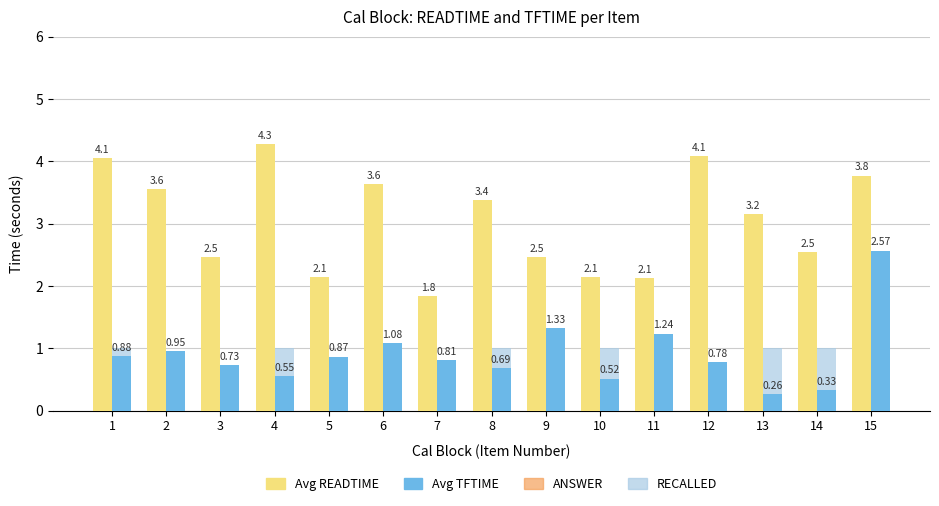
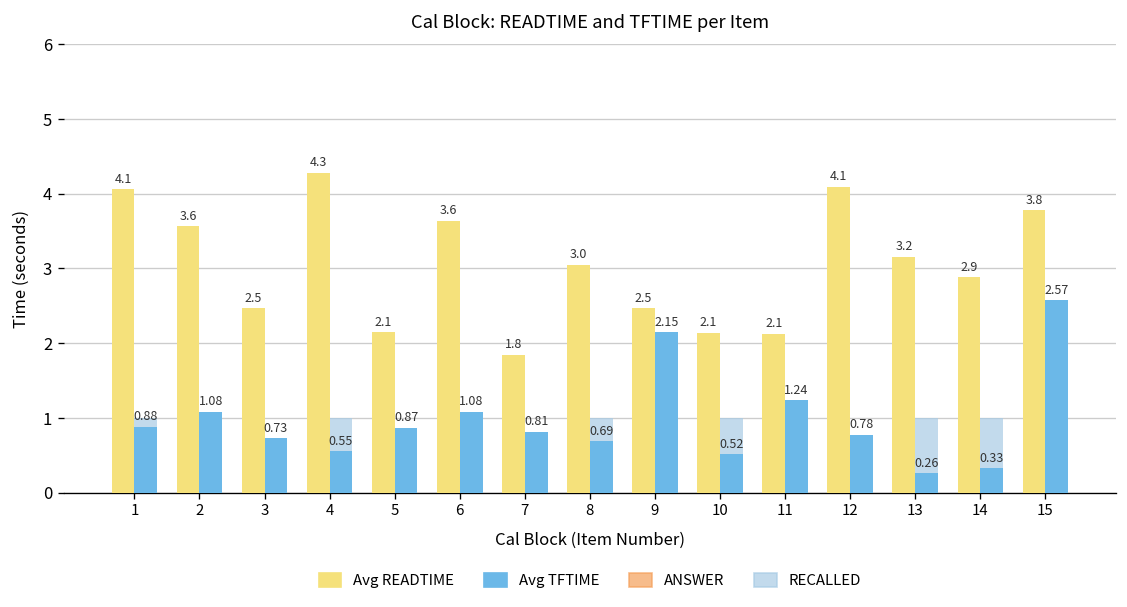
  {
    "Avg READTIME": {
      "1": 4.1,
      "2": 3.6,
      "3": 2.5,
      "4": 4.3,
      "5": 2.1,
      "6": 3.6,
      "7": 1.8,
-     "8": 3.4,
+     "8": 3.0,
      "9": 2.5,
      "10": 2.1,
      "11": 2.1,
      "12": 4.1,
      "13": 3.2,
-     "14": 2.5,
+     "14": 2.9,
      "15": 3.8
    },
    "Avg TFTIME": {
-     "2": 0.95,
+     "2": 1.08,
      "3": 0.73,
      "5": 0.87,
      "6": 1.08,
      "7": 0.81,
-     "9": 1.33,
+     "9": 2.15,
      "11": 1.24,
      "12": 0.78,
      "15": 2.57
    }
  }
